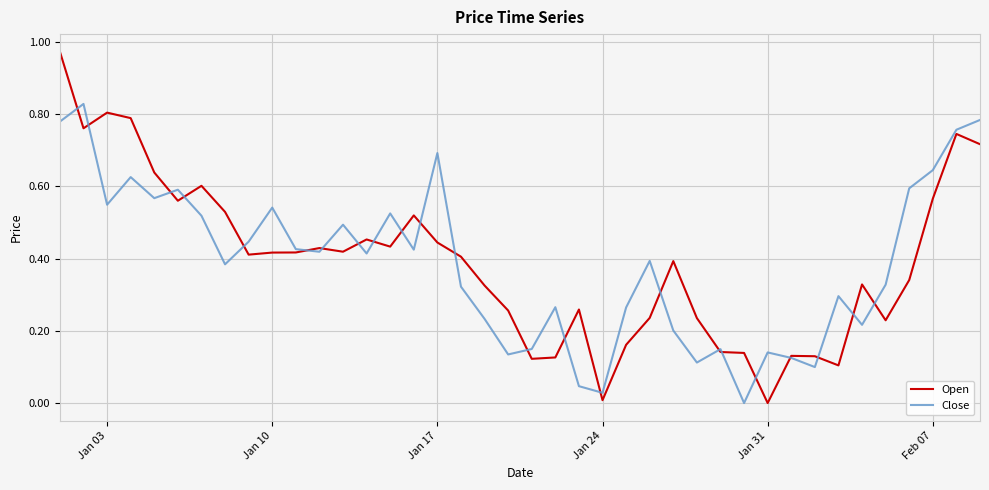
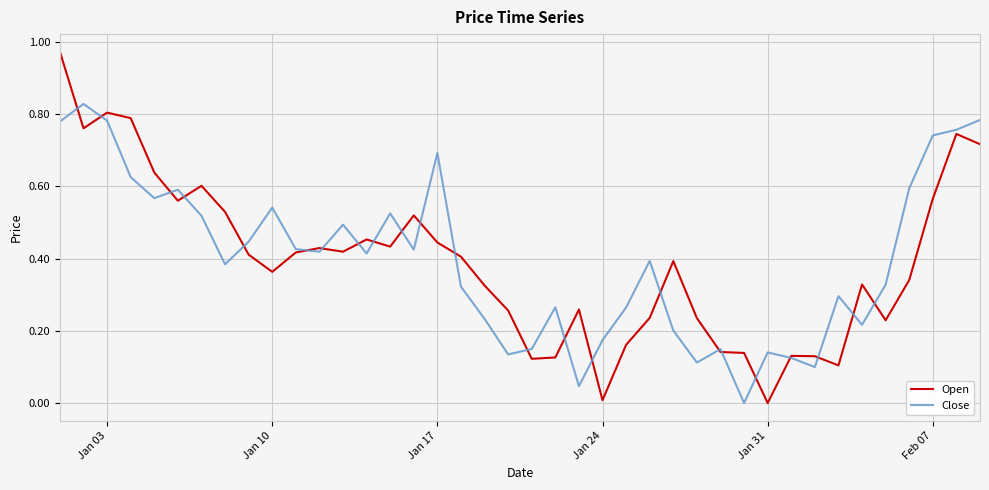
  {
    "Open": {
      "Jan 03": 0.80,
-     "Jan 10": 0.42,
+     "Jan 10": 0.36,
      "Jan 17": 0.44,
      "Jan 24": 0.01,
      "Jan 31": 0.00,
      "Feb 07": 0.57
    },
    "Close": {
-     "Jan 03": 0.55,
+     "Jan 03": 0.78,
      "Jan 10": 0.54,
      "Jan 17": 0.69,
-     "Jan 24": 0.03,
+     "Jan 24": 0.17,
      "Jan 31": 0.14,
-     "Feb 07": 0.64
+     "Feb 07": 0.74
    }
  }
